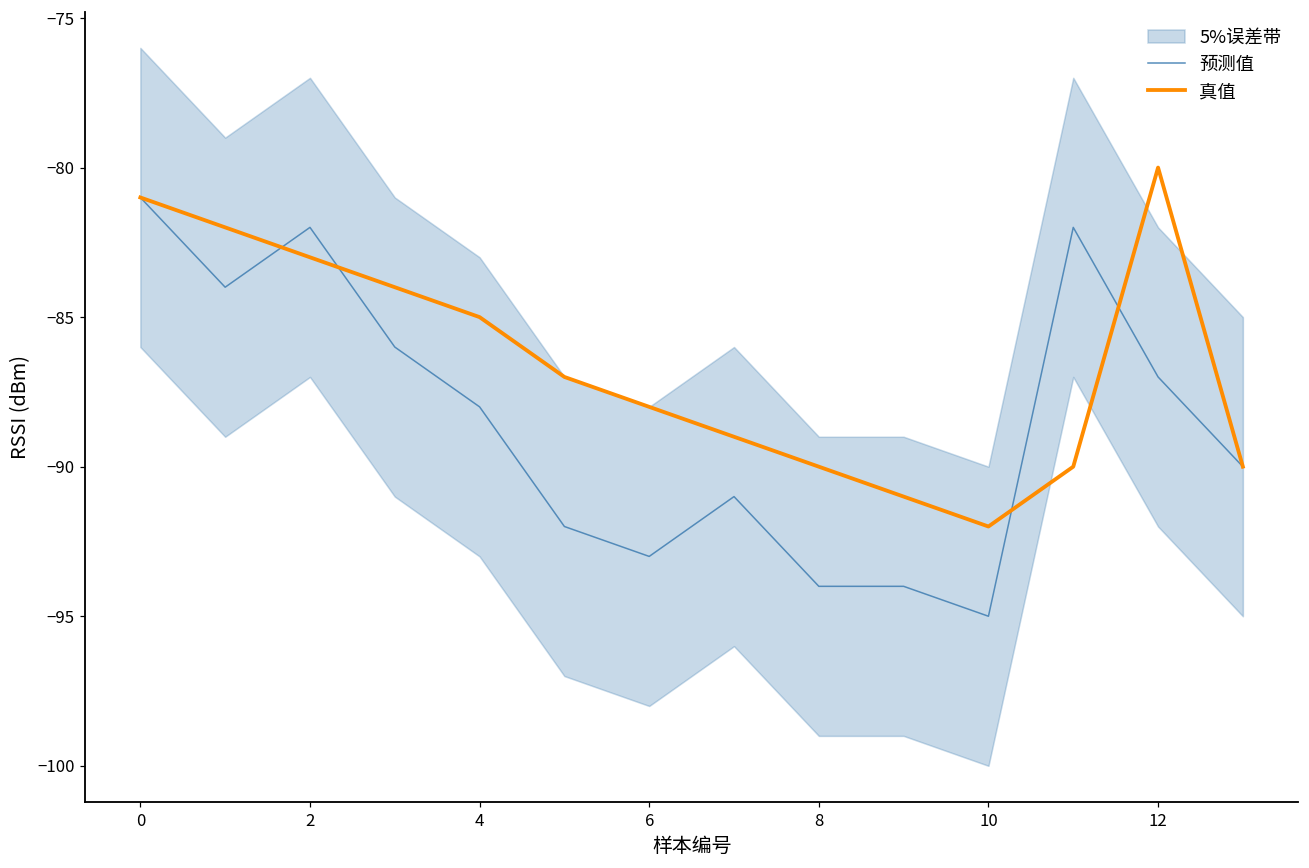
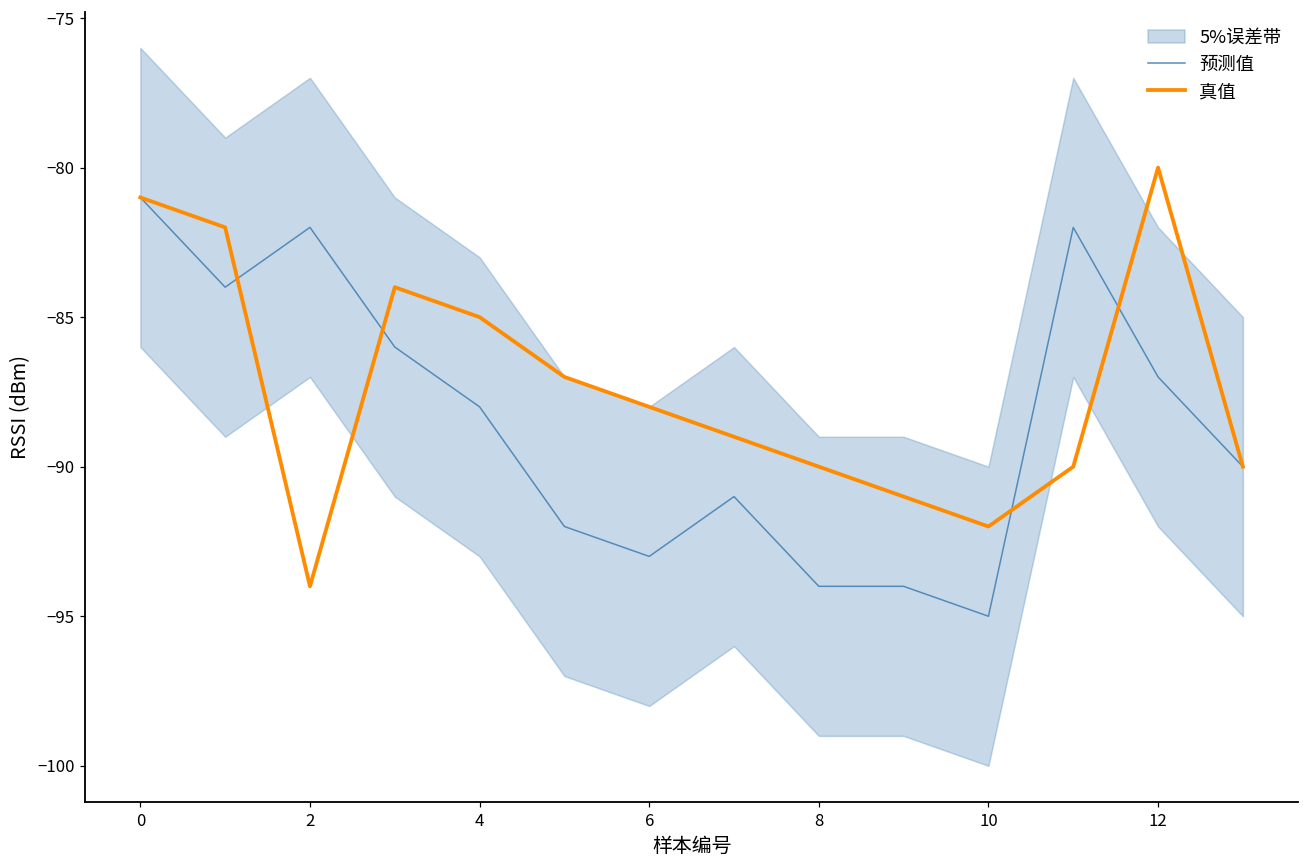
  {
    "真值": {
-     "2": -83,
+     "2": -94,
      "4": -85,
      "8": -90,
      "10": -92,
      "12": -80
    }
  }
